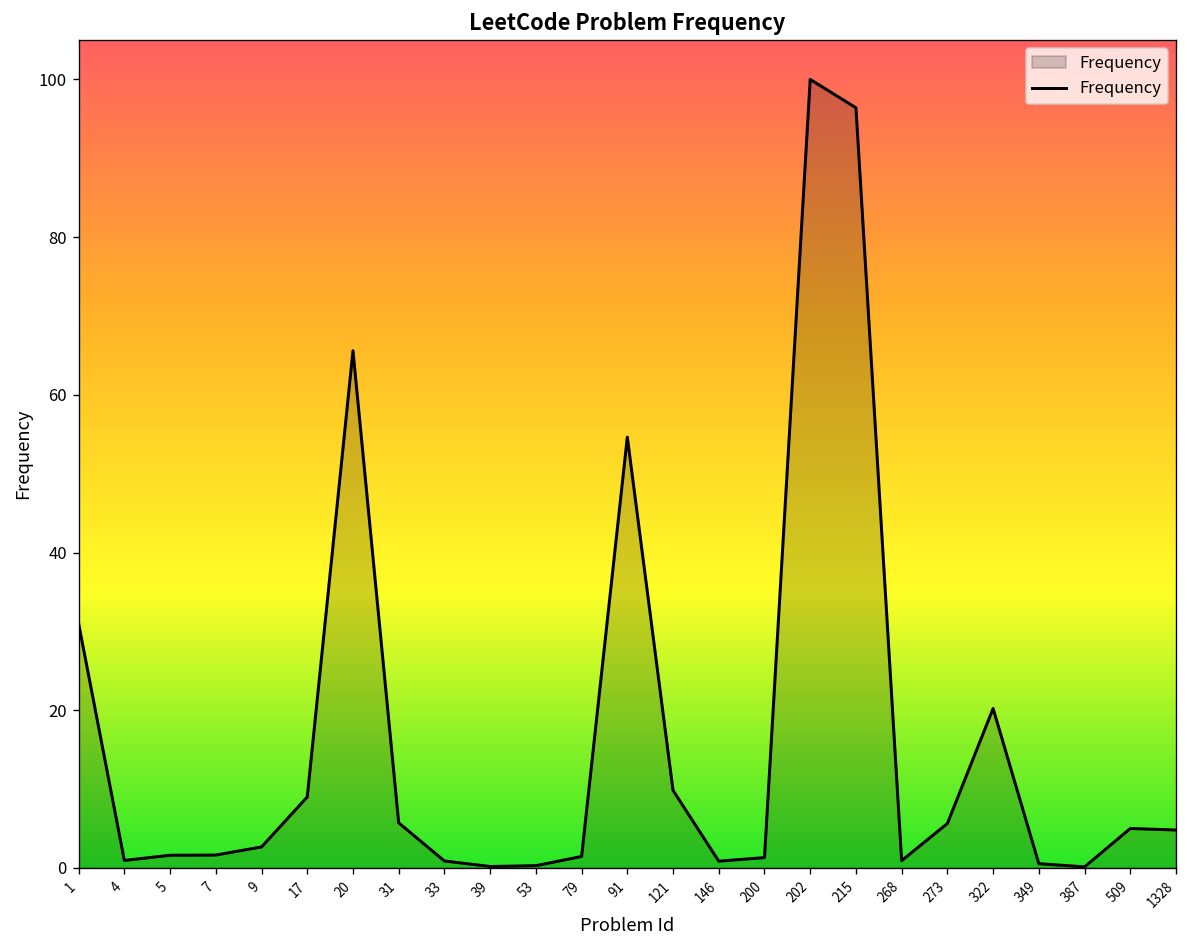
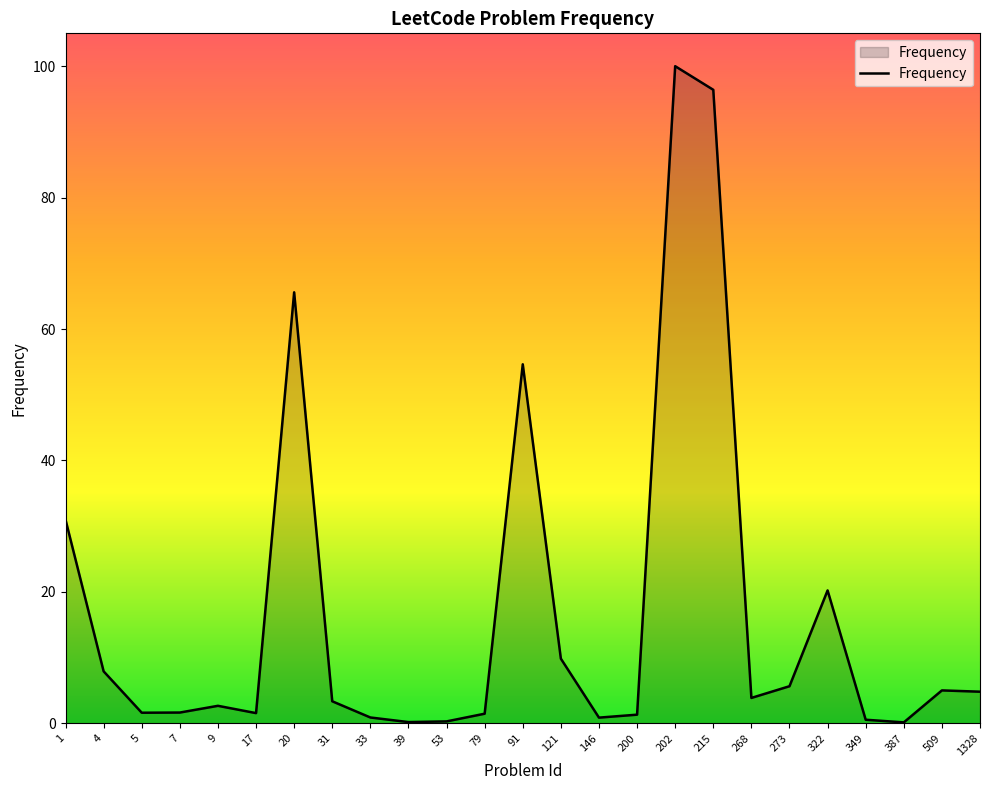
  {
    "1": 31,
-   "4": 1,
+   "4": 8,
    "5": 2,
    "7": 2,
    "9": 3,
-   "17": 9,
+   "17": 2,
    "20": 66,
-   "31": 6,
+   "31": 3,
    "33": 1,
    "39": 0,
    "53": 0,
    "79": 1,
    "91": 55,
    "121": 10,
    "146": 1,
    "200": 1,
    "202": 100,
    "215": 96,
-   "268": 1,
+   "268": 4,
    "273": 6,
    "322": 20,
    "349": 1,
    "387": 0,
    "509": 5,
    "1328": 5
  }
